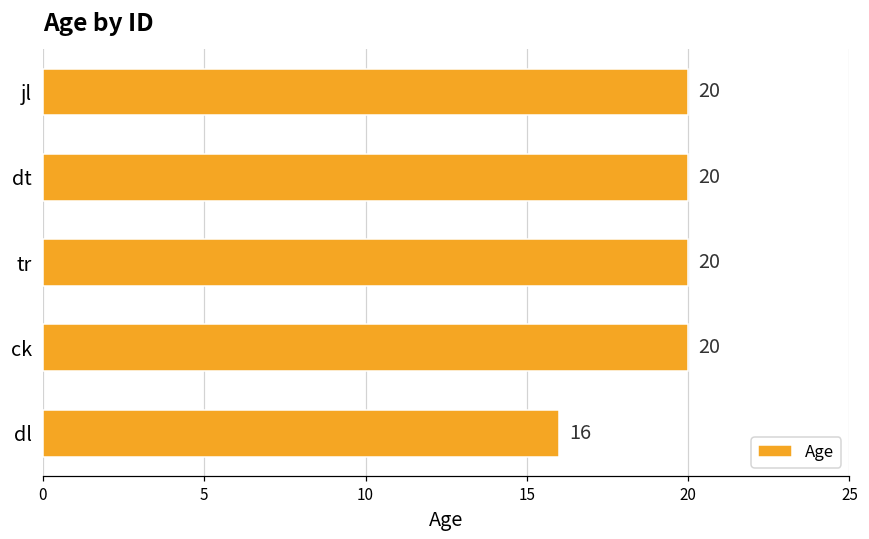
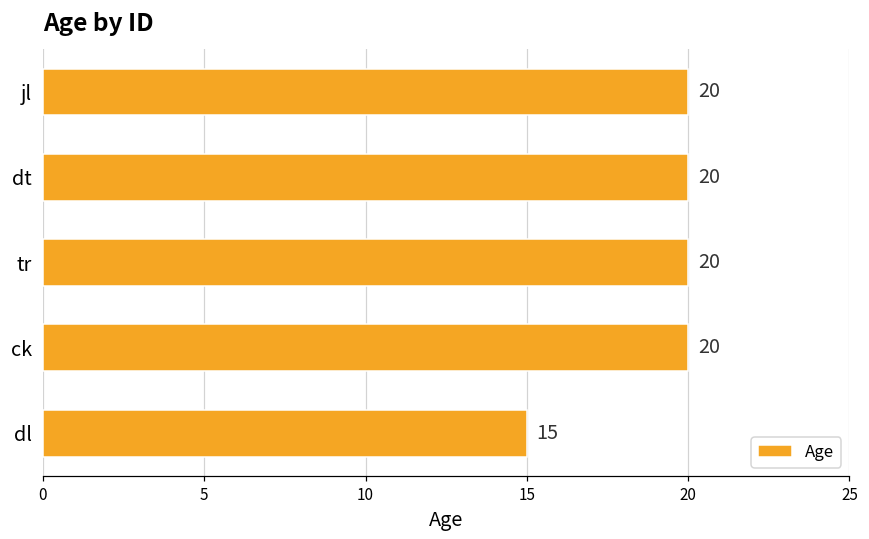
  {
    "jl": 20,
    "dt": 20,
    "tr": 20,
    "ck": 20,
-   "dl": 16
+   "dl": 15
  }
